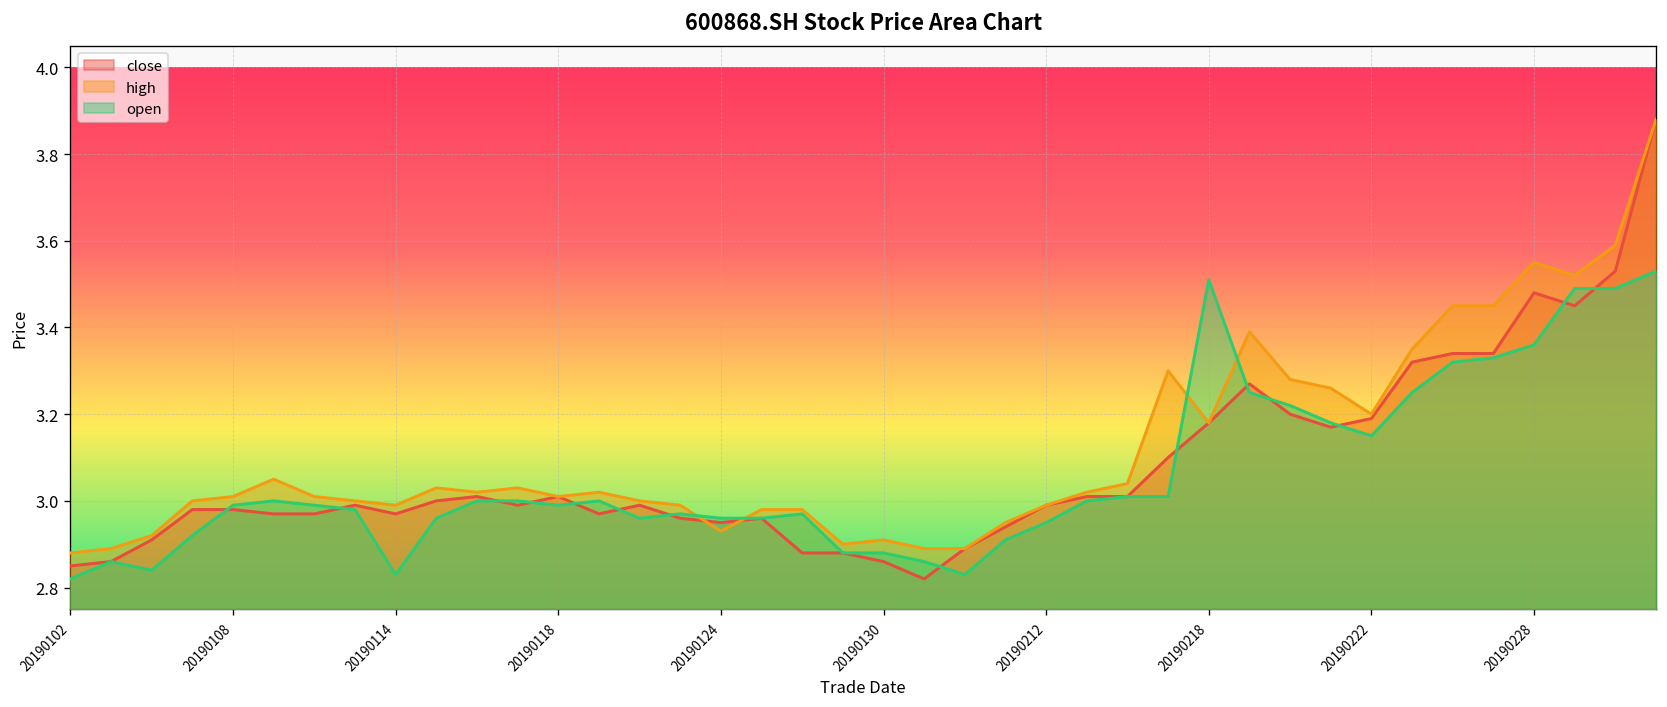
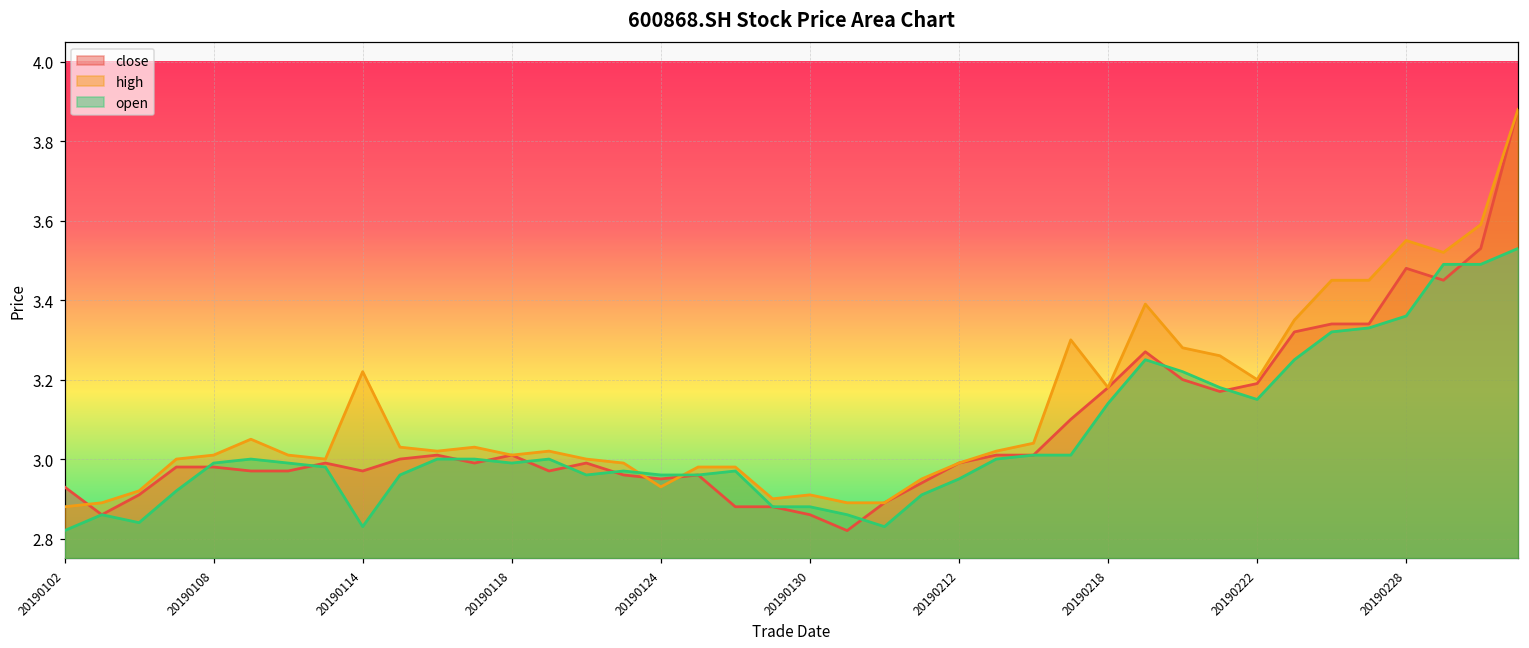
  {
    "close": {
-     "20190102": 2.85,
+     "20190102": 2.93,
      "20190108": 2.98,
      "20190114": 2.97,
      "20190124": 2.95,
      "20190130": 2.86,
      "20190222": 3.19,
      "20190228": 3.48
    },
    "high": {
      "20190102": 2.88,
      "20190108": 3.01,
-     "20190114": 2.99,
+     "20190114": 3.22,
      "20190124": 2.93,
      "20190130": 2.91,
      "20190222": 3.20,
      "20190228": 3.55
    },
    "open": {
      "20190102": 2.82,
      "20190108": 2.99,
      "20190114": 2.83,
      "20190118": 2.99,
      "20190124": 2.96,
      "20190130": 2.88,
      "20190212": 2.95,
-     "20190218": 3.51,
+     "20190218": 3.14,
      "20190222": 3.15,
      "20190228": 3.36
    }
  }
